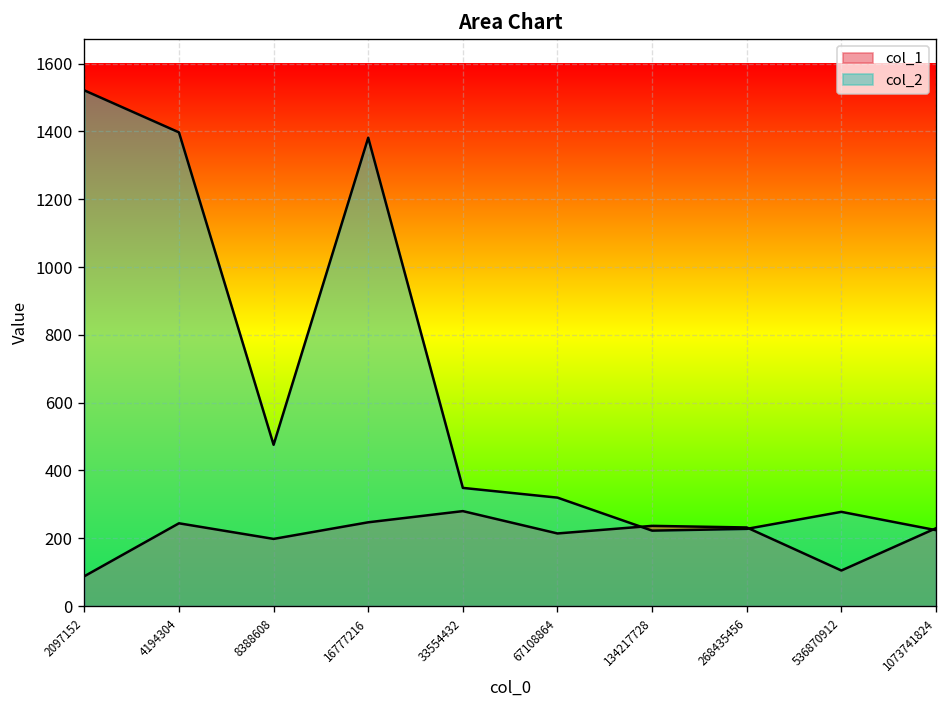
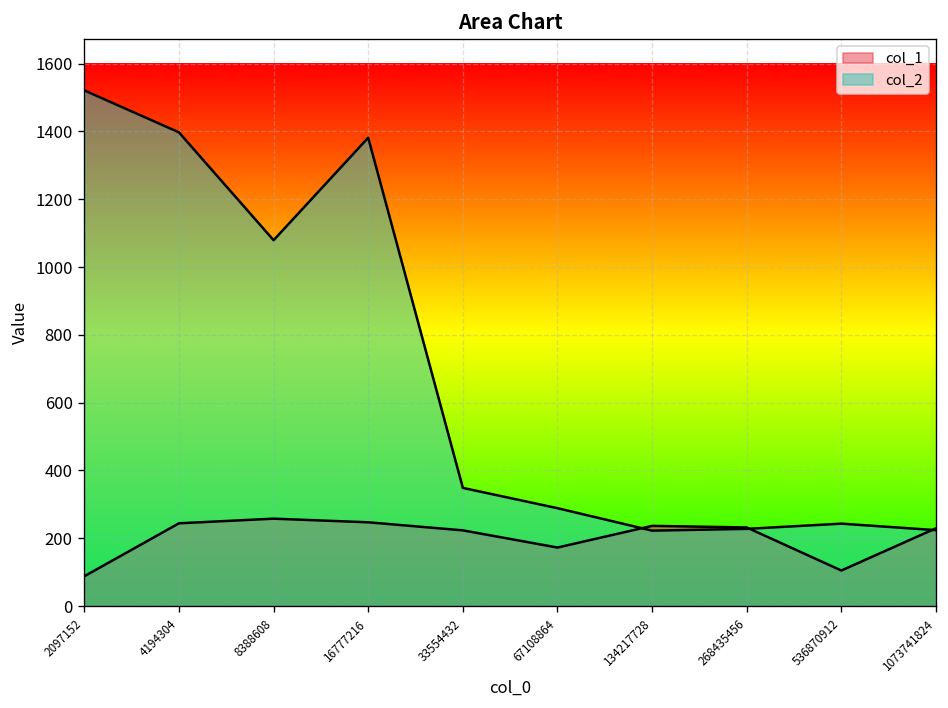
  {
    "col_1": {
      "2097152": 90,
      "4194304": 240,
-     "8388608": 200,
+     "8388608": 260,
      "16777216": 250,
-     "33554432": 280,
-     "67108864": 210,
+     "33554432": 220,
+     "67108864": 170,
      "134217728": 240,
      "536870912": 100
    },
    "col_2": {
      "2097152": 1520,
      "4194304": 1400,
-     "8388608": 480,
+     "8388608": 1080,
      "16777216": 1380,
      "33554432": 350,
-     "67108864": 320,
+     "67108864": 290,
      "134217728": 220,
-     "536870912": 280
+     "536870912": 240
    }
  }
